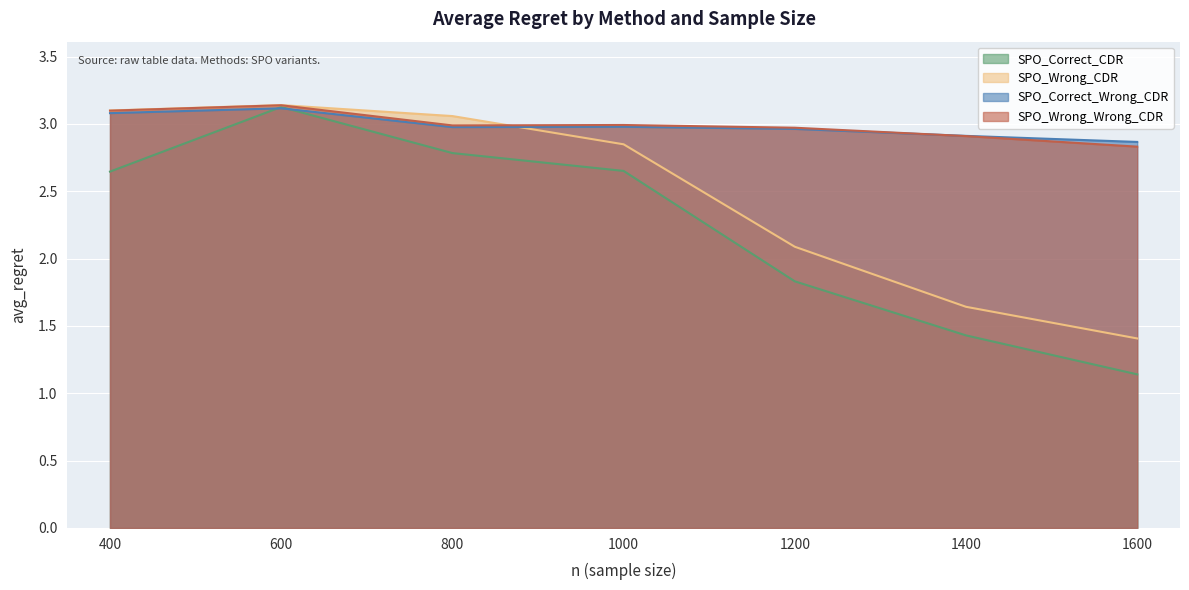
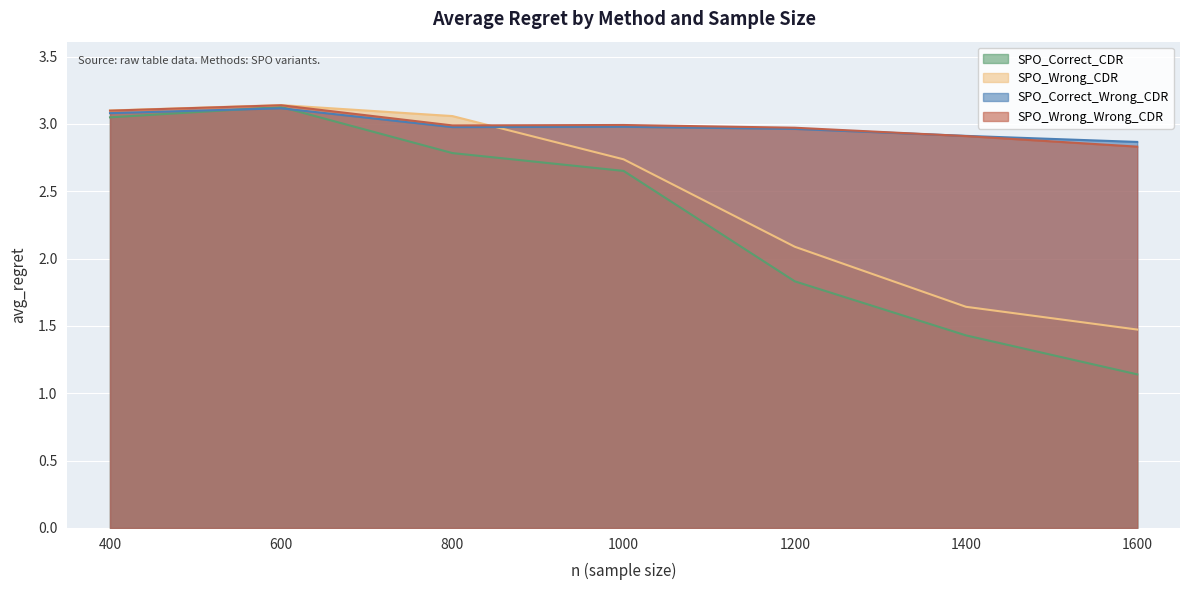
  {
    "SPO_Correct_CDR": {
-     "400": 2.65,
+     "400": 3.05,
      "800": 2.78,
      "1000": 2.65,
      "1200": 1.83,
      "1400": 1.43,
      "1600": 1.14
    },
    "SPO_Wrong_CDR": {
      "800": 3.06,
-     "1000": 2.85,
+     "1000": 2.74,
      "1200": 2.09,
      "1400": 1.64,
-     "1600": 1.41
+     "1600": 1.47
    },
    "SPO_Correct_Wrong_CDR": {
      "1600": 2.87
    },
    "SPO_Wrong_Wrong_CDR": {
      "1600": 2.83
    }
  }
